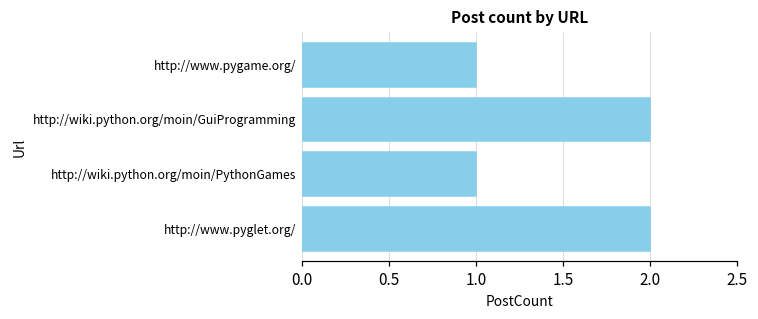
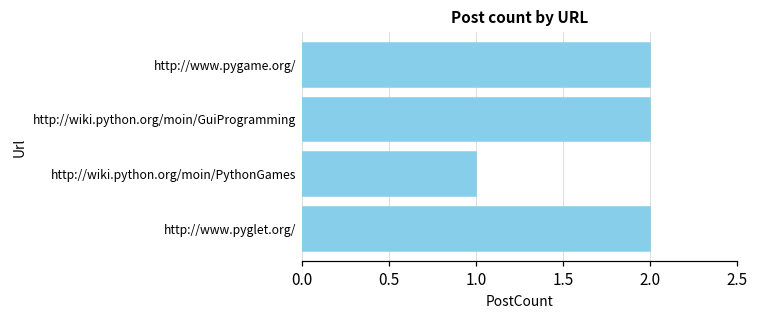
  {
-   "http://www.pygame.org/": 1,
+   "http://www.pygame.org/": 2,
    "http://wiki.python.org/moin/GuiProgramming": 2,
    "http://wiki.python.org/moin/PythonGames": 1,
    "http://www.pyglet.org/": 2
  }
